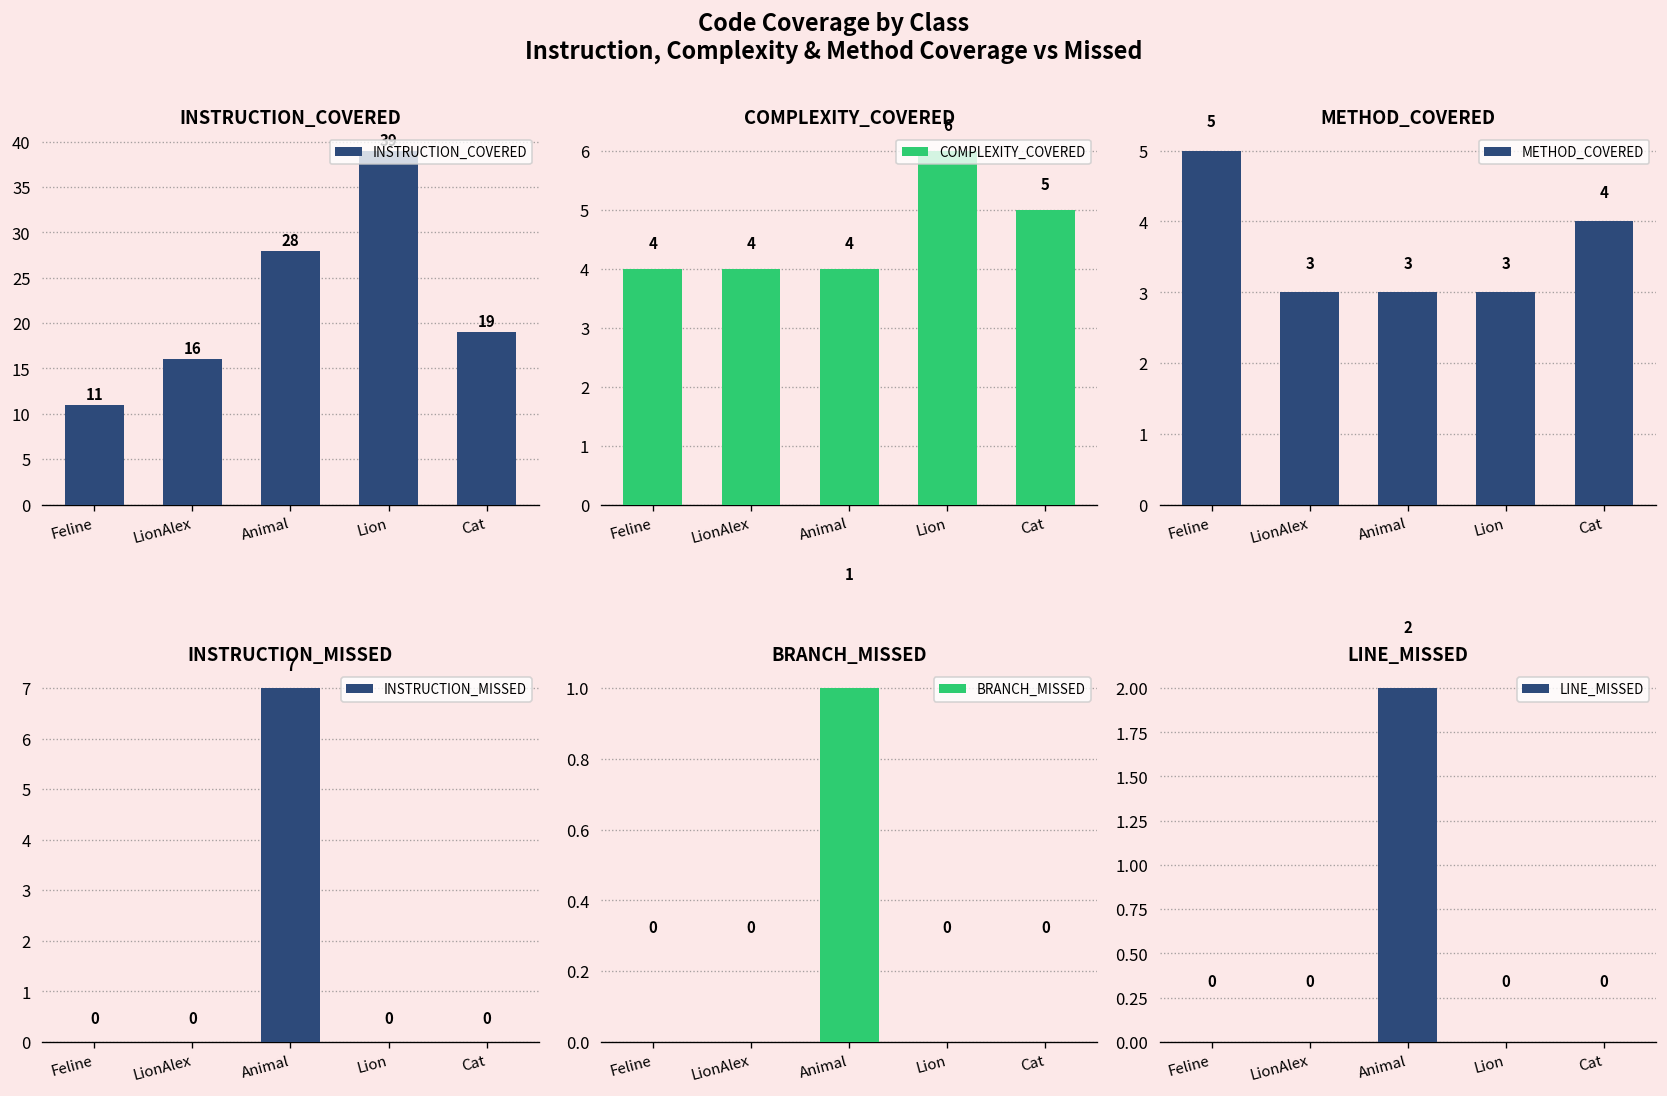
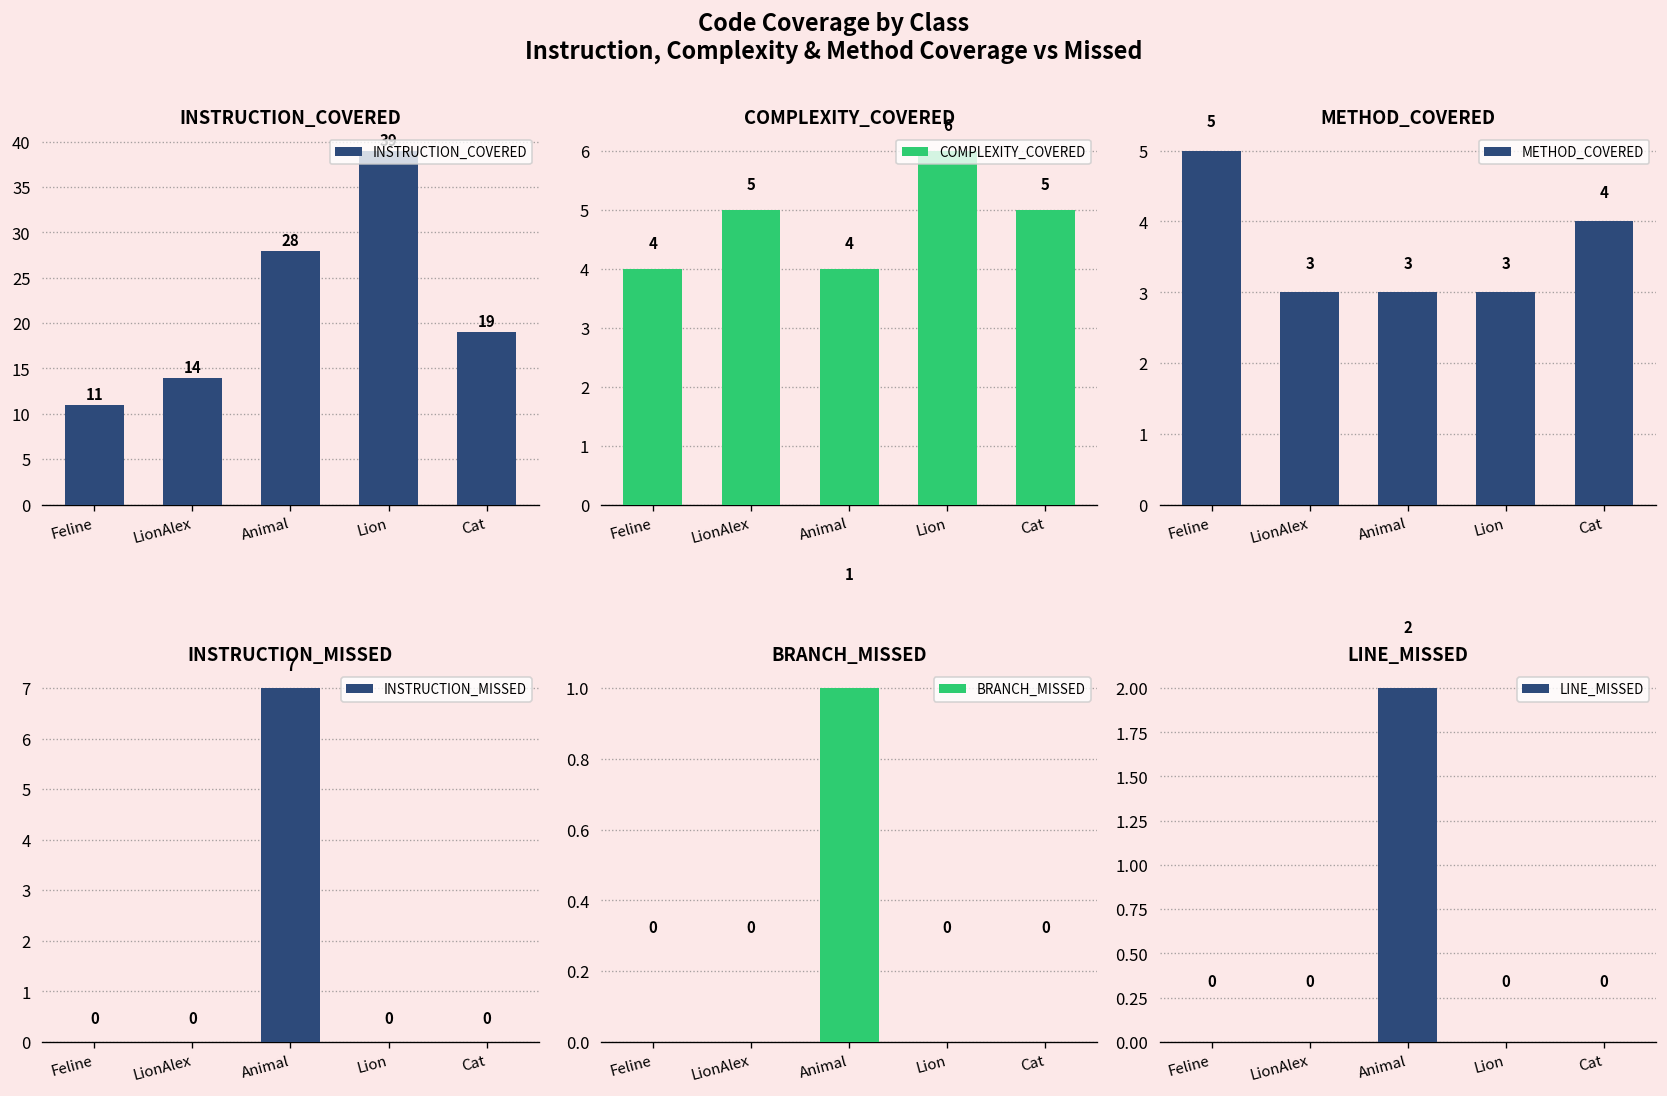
  {
    "INSTRUCTION_COVERED": {
      "Feline": 11,
-     "LionAlex": 16,
+     "LionAlex": 14,
      "Animal": 28,
      "Cat": 19
    },
    "COMPLEXITY_COVERED": {
      "Feline": 4,
-     "LionAlex": 4,
+     "LionAlex": 5,
      "Animal": 4,
      "Cat": 5
    },
    "METHOD_COVERED": {
      "Feline": 5,
      "LionAlex": 3,
      "Animal": 3,
      "Lion": 3,
      "Cat": 4
    },
    "INSTRUCTION_MISSED": {
      "Feline": 0,
      "LionAlex": 0,
      "Animal": 7,
      "Lion": 0,
      "Cat": 0
    },
    "BRANCH_MISSED": {
      "Feline": 0.00,
      "LionAlex": 0.00,
      "Animal": 1.00,
      "Lion": 0.00,
      "Cat": 0.00
    },
    "LINE_MISSED": {
      "Feline": 0.00,
      "LionAlex": 0.00,
      "Animal": 2.00,
      "Lion": 0.00,
      "Cat": 0.00
    }
  }
